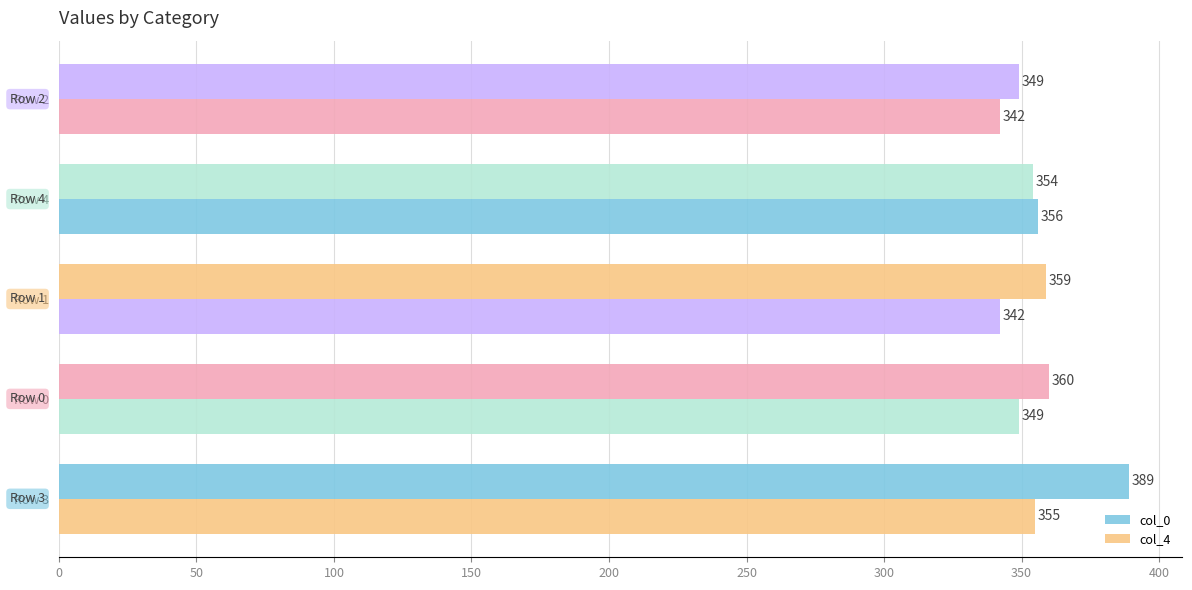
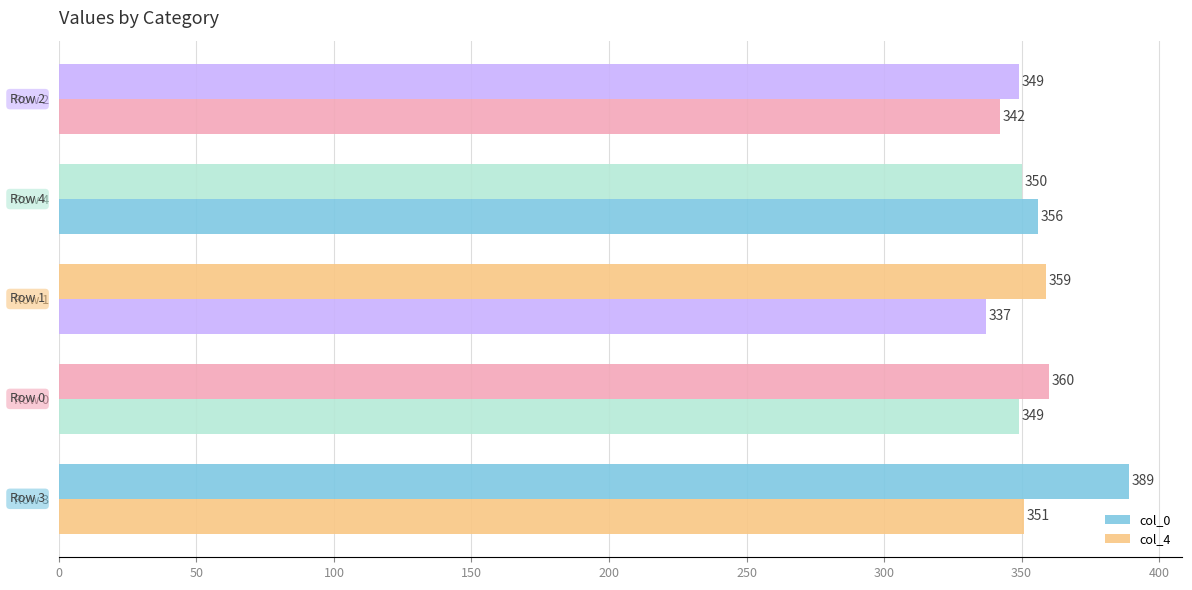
  {
    "col_0": {
      "Row 2": 349,
-     "Row 4": 354,
+     "Row 4": 350,
      "Row 1": 359,
      "Row 0": 360,
      "Row 3": 389
    },
    "col_4": {
      "Row 2": 342,
      "Row 4": 356,
-     "Row 1": 342,
+     "Row 1": 337,
      "Row 0": 349,
-     "Row 3": 355
+     "Row 3": 351
    }
  }
